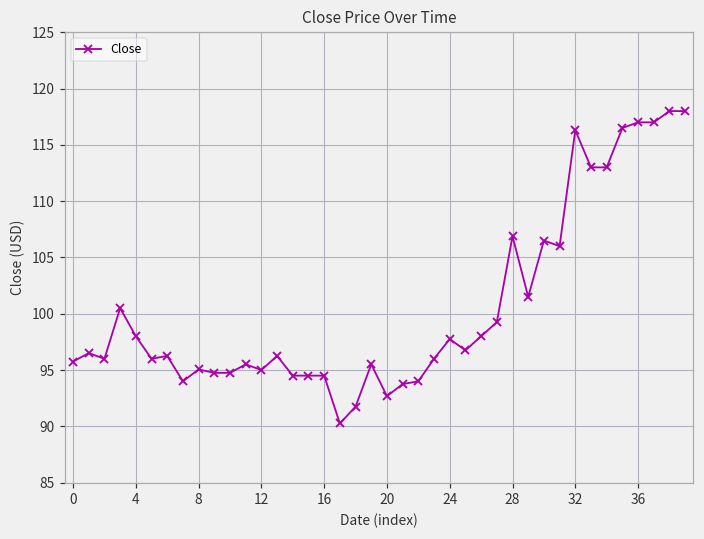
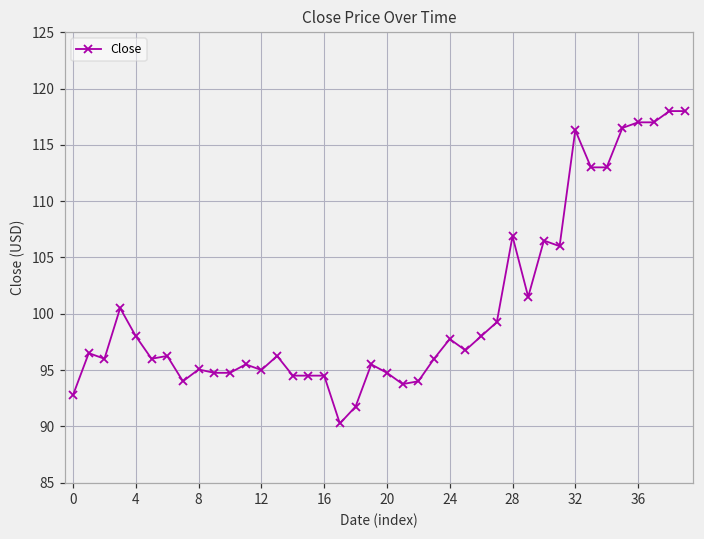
  {
-   "0": 95.8,
+   "0": 92.8,
    "4": 98.0,
    "8": 95.1,
    "12": 95.0,
    "16": 94.5,
-   "20": 92.7,
+   "20": 94.8,
    "24": 97.8,
    "28": 106.9,
    "32": 116.3,
    "36": 117.0
  }
